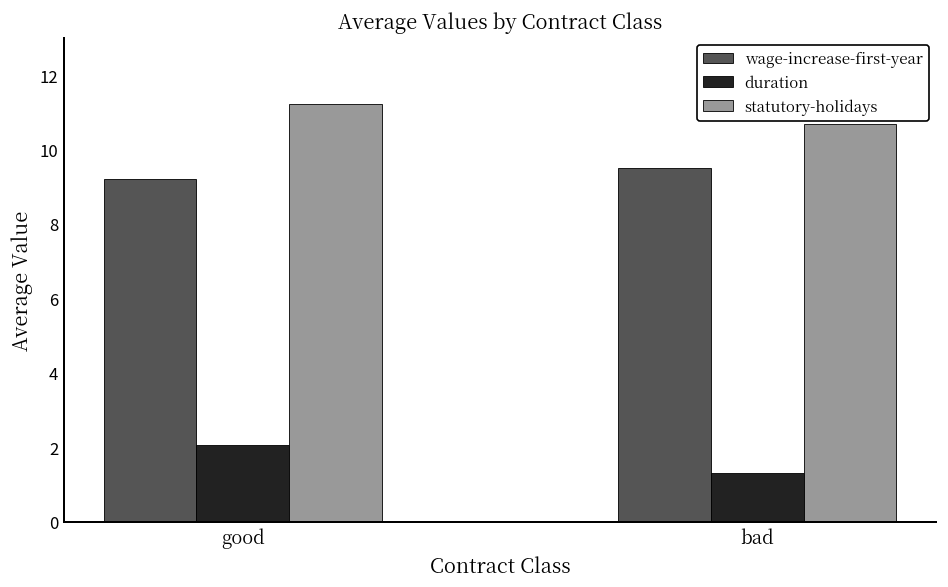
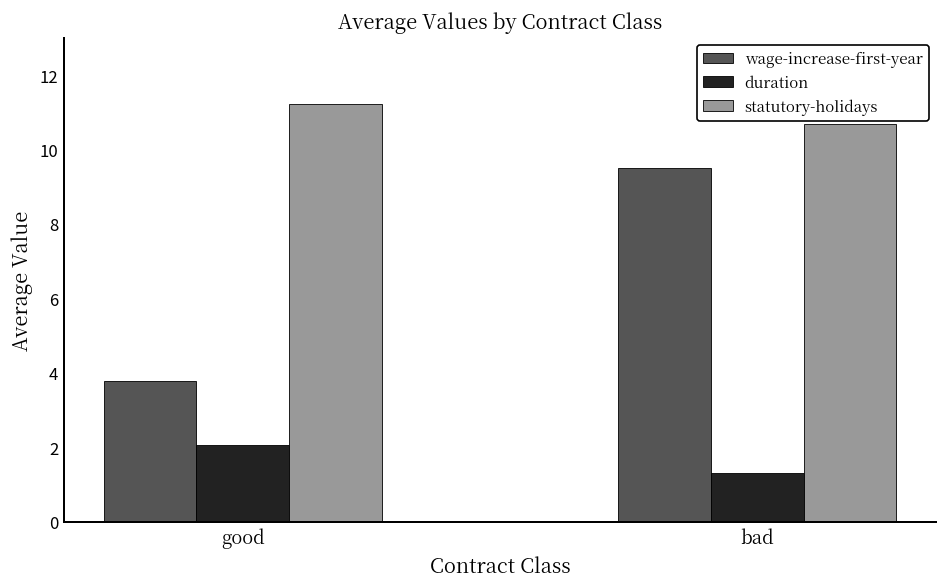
  {
    "wage-increase-first-year": {
-     "good": 9.2,
+     "good": 3.8,
      "bad": 9.5
    },
    "duration": {
      "good": 2.1,
      "bad": 1.3
    },
    "statutory-holidays": {
      "good": 11.2,
      "bad": 10.7
    }
  }
